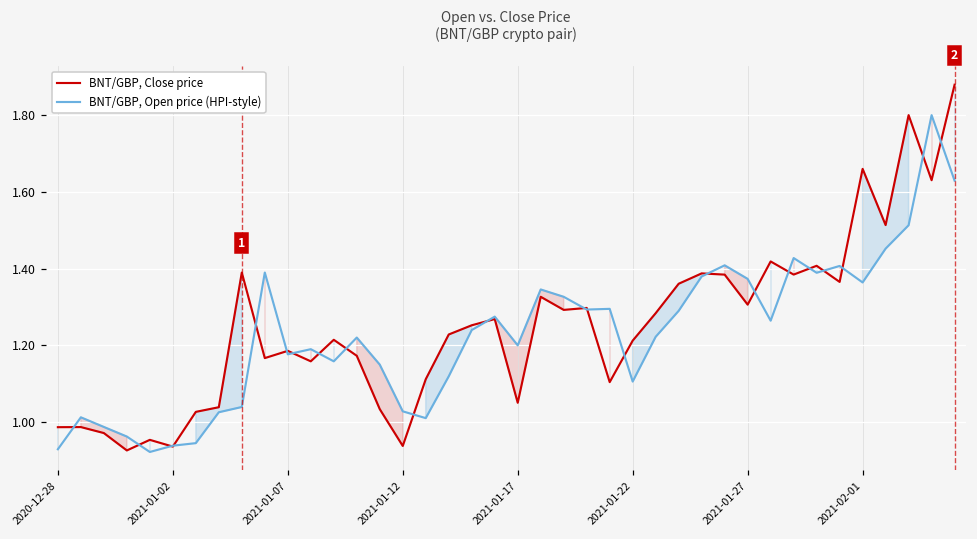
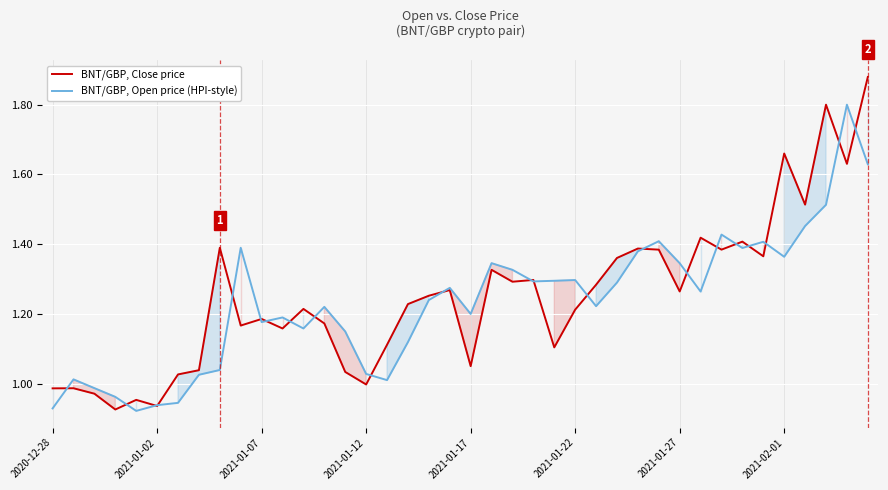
  {
    "BNT/GBP, Close price": {
      "2020-12-28": 0.99,
      "2021-01-07": 1.19,
-     "2021-01-12": 0.94,
+     "2021-01-12": 1.00,
      "2021-01-17": 1.05,
      "2021-01-22": 1.21,
-     "2021-01-27": 1.31,
+     "2021-01-27": 1.26,
      "2021-02-01": 1.66
    },
    "BNT/GBP, Open price (HPI-style)": {
      "2020-12-28": 0.93,
      "2021-01-07": 1.18,
      "2021-01-12": 1.03,
      "2021-01-17": 1.20,
-     "2021-01-22": 1.11,
-     "2021-01-27": 1.37,
+     "2021-01-22": 1.30,
+     "2021-01-27": 1.35,
      "2021-02-01": 1.36
    }
  }
